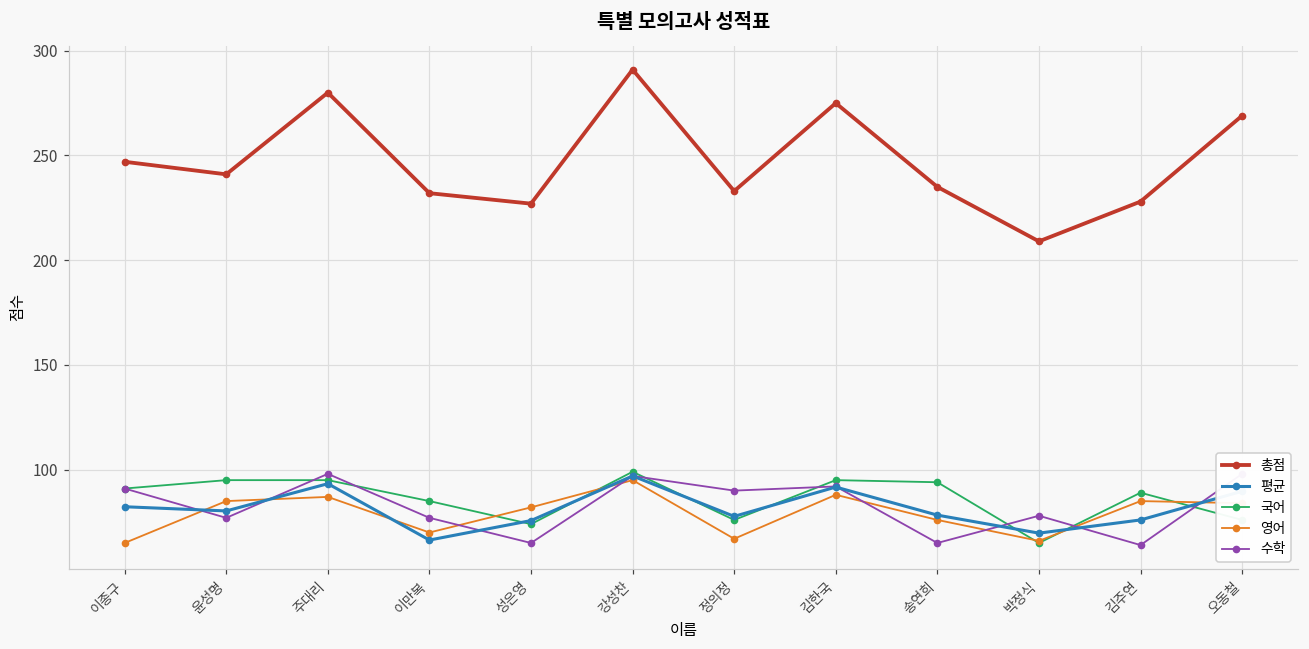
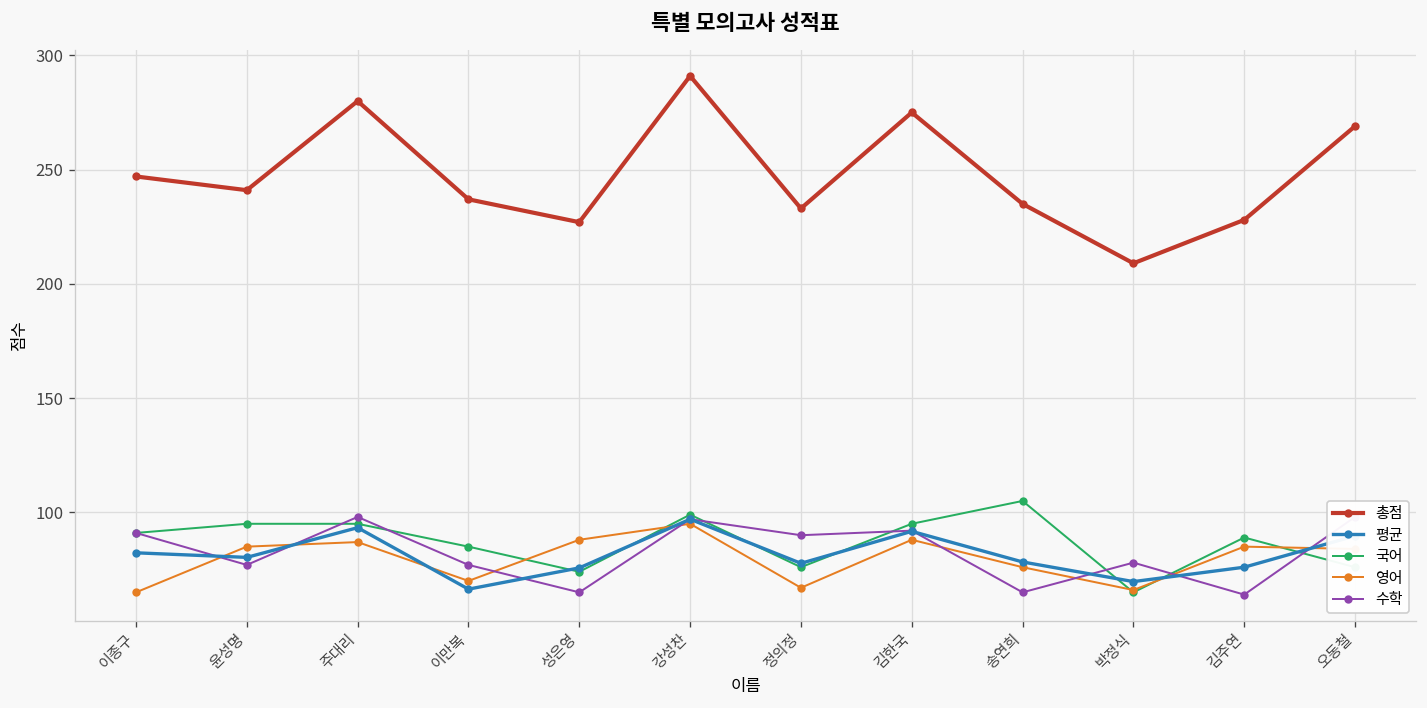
  {
    "총점": {
      "이종구": 247,
      "윤성명": 241,
      "주대리": 280,
-     "이만복": 232,
+     "이만복": 237,
      "성은영": 227,
      "강성찬": 291,
      "정의정": 233,
      "김한국": 275,
      "송연희": 235,
      "박정식": 209,
      "김주연": 228,
      "오동철": 269
    },
    "평균": {
      "이종구": 82,
      "윤성명": 80,
      "주대리": 93,
      "이만복": 66,
      "성은영": 76,
      "정의정": 78,
      "송연희": 78,
      "박정식": 70,
      "김주연": 76
    },
    "국어": {
      "윤성명": 95,
      "주대리": 95,
      "이만복": 85,
      "성은영": 74,
      "강성찬": 99,
      "정의정": 76,
      "김한국": 95,
-     "송연희": 94,
+     "송연희": 105,
      "김주연": 89
    },
    "영어": {
      "이종구": 65,
      "윤성명": 85,
      "주대리": 87,
      "이만복": 70,
-     "성은영": 82,
+     "성은영": 88,
      "강성찬": 95,
      "정의정": 67,
      "김한국": 88,
      "송연희": 76,
      "김주연": 85
    },
    "수학": {
      "윤성명": 77,
      "주대리": 98,
      "이만복": 77,
      "성은영": 65,
      "정의정": 90,
      "송연희": 65,
      "박정식": 78,
      "김주연": 64
    }
  }
